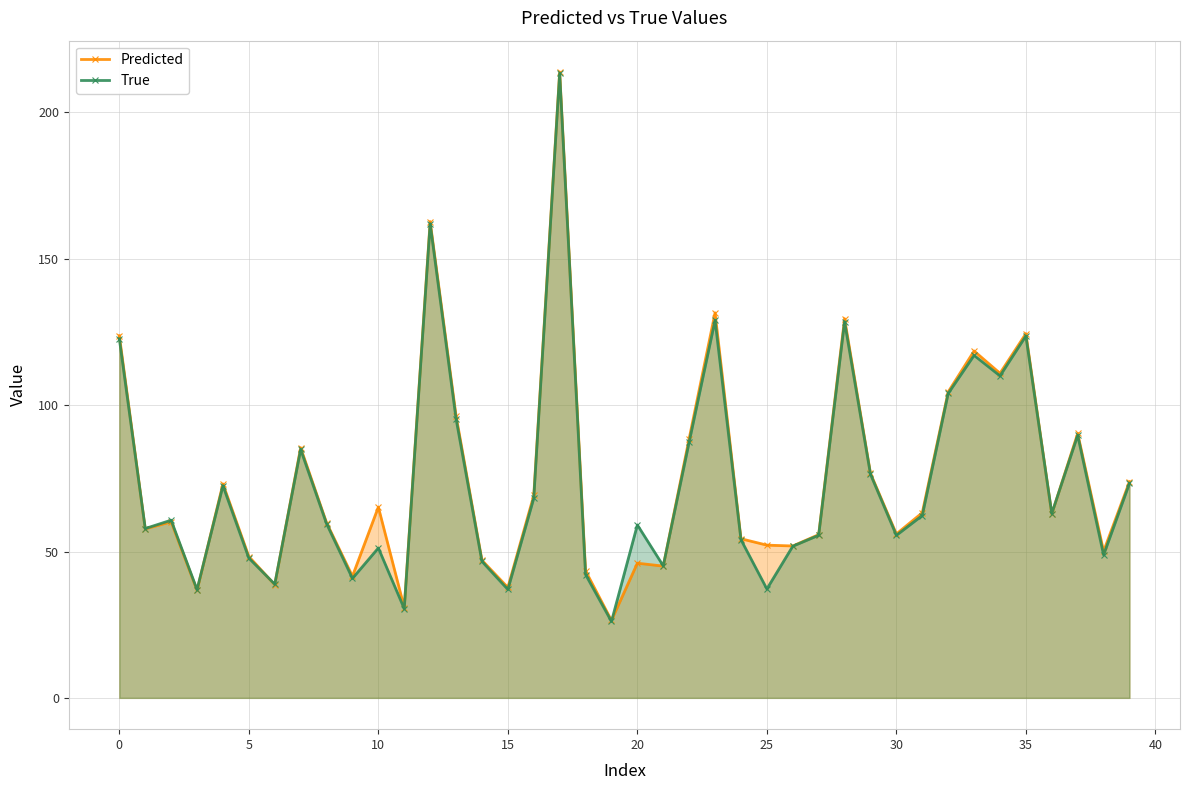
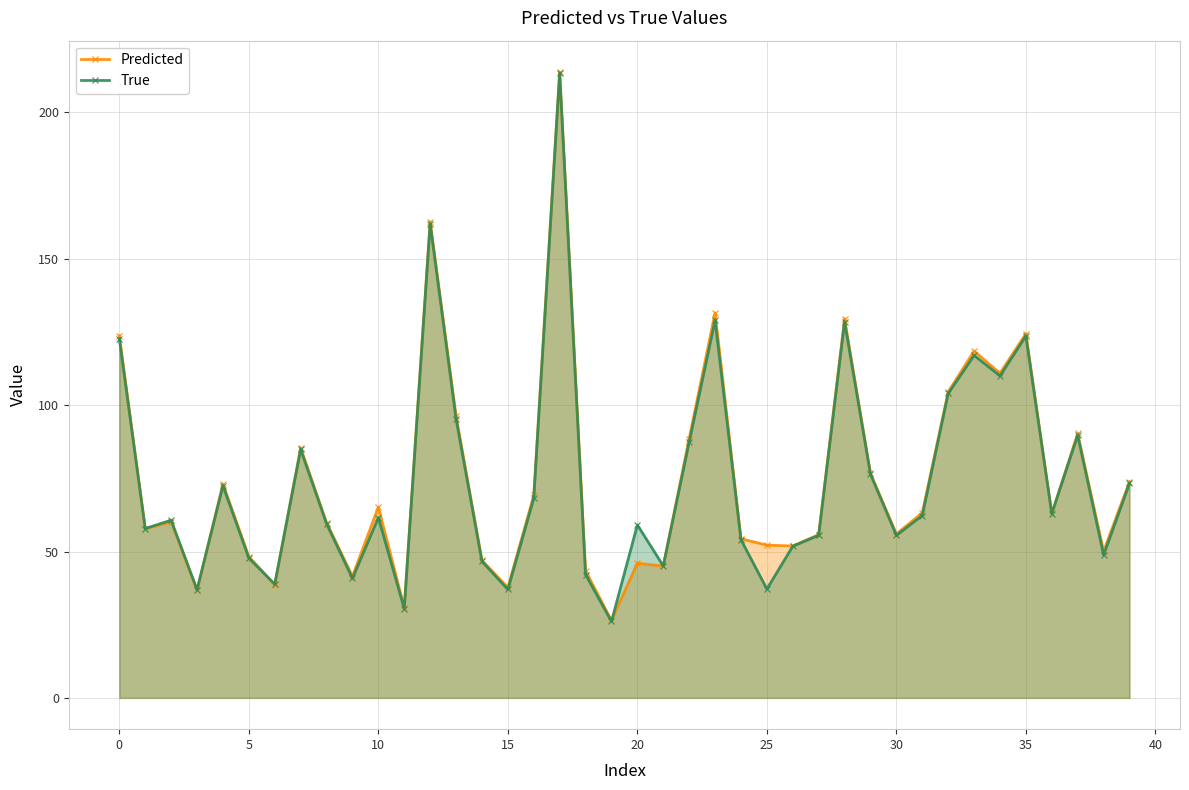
  {
    "Predicted": {
      "0": 124,
      "10": 65,
      "20": 46,
      "25": 52
    },
    "True": {
      "0": 123,
-     "10": 51,
+     "10": 62,
      "20": 59,
      "25": 37
    }
  }
